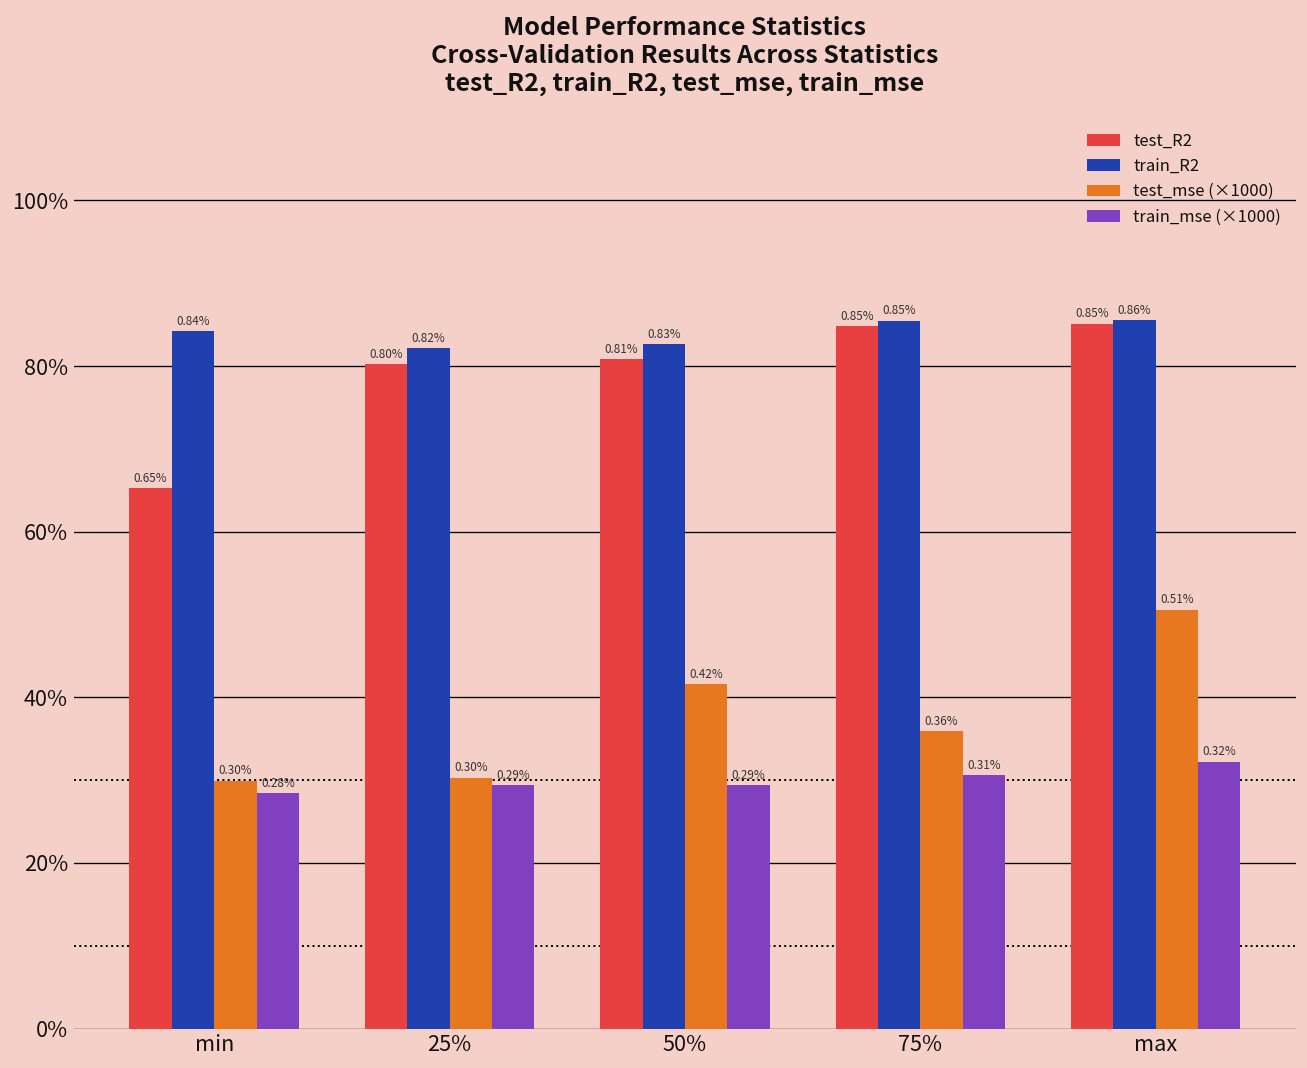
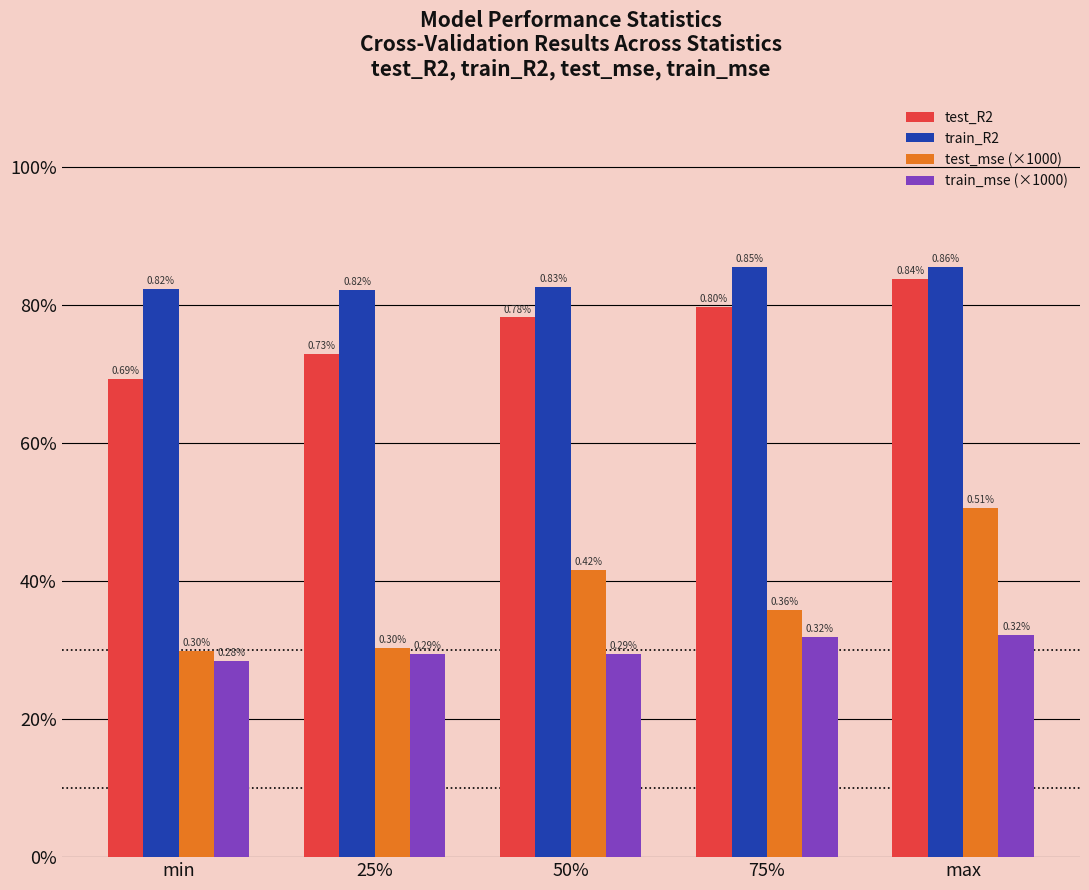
  {
    "test_R2": {
-     "min": "0.65%",
-     "25%": "0.80%",
-     "50%": "0.81%",
-     "75%": "0.85%",
-     "max": "0.85%"
+     "min": "0.69%",
+     "25%": "0.73%",
+     "50%": "0.78%",
+     "75%": "0.80%",
+     "max": "0.84%"
    },
    "train_R2": {
-     "min": "0.84%",
+     "min": "0.82%",
      "25%": "0.82%",
      "50%": "0.83%",
      "75%": "0.85%",
      "max": "0.86%"
    },
    "test_mse (×1000)": {
      "min": "0.30%",
      "25%": "0.30%",
      "50%": "0.42%",
      "75%": "0.36%",
      "max": "0.51%"
    },
    "train_mse (×1000)": {
      "min": "0.28%",
      "25%": "0.29%",
      "50%": "0.29%",
-     "75%": "0.31%",
+     "75%": "0.32%",
      "max": "0.32%"
    }
  }
